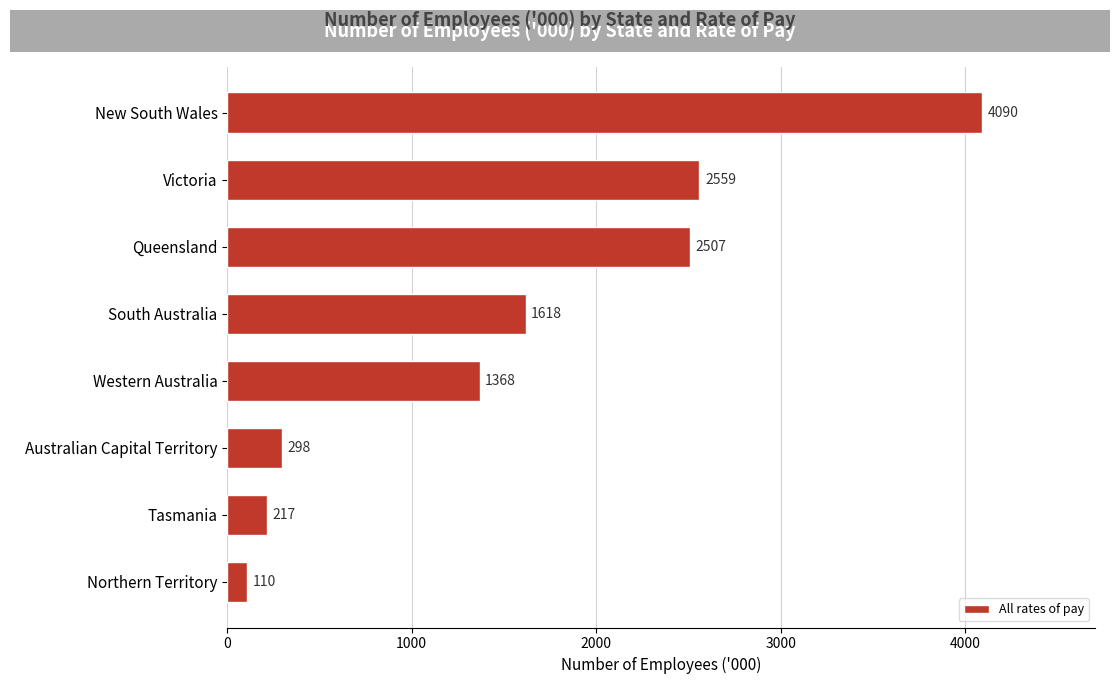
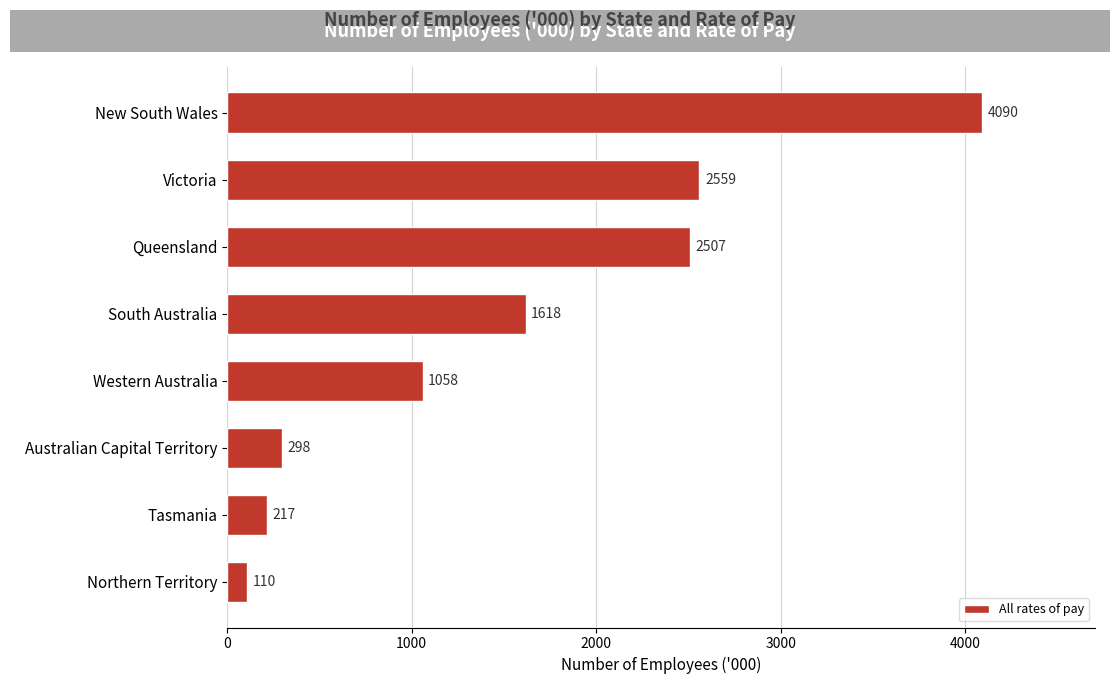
  {
    "New South Wales": 4090,
    "Victoria": 2559,
    "Queensland": 2507,
    "South Australia": 1618,
-   "Western Australia": 1368,
+   "Western Australia": 1058,
    "Australian Capital Territory": 298,
    "Tasmania": 217,
    "Northern Territory": 110
  }
